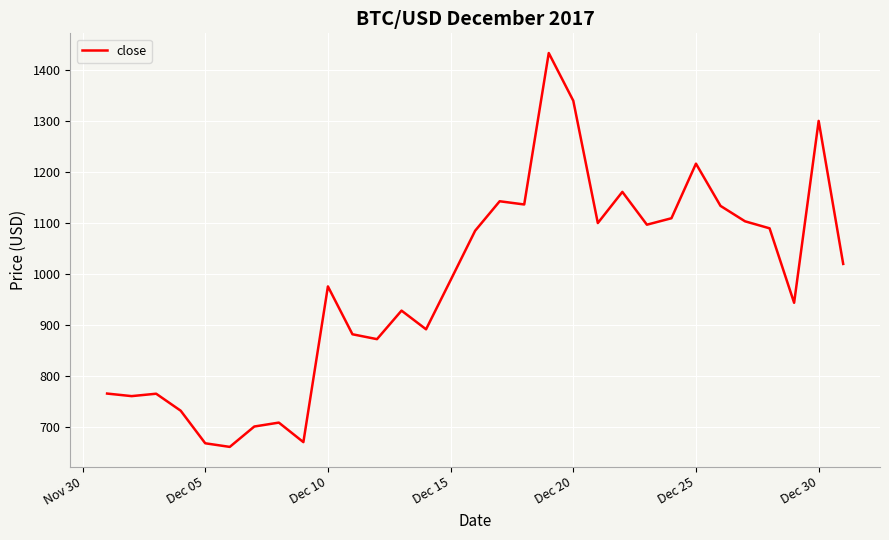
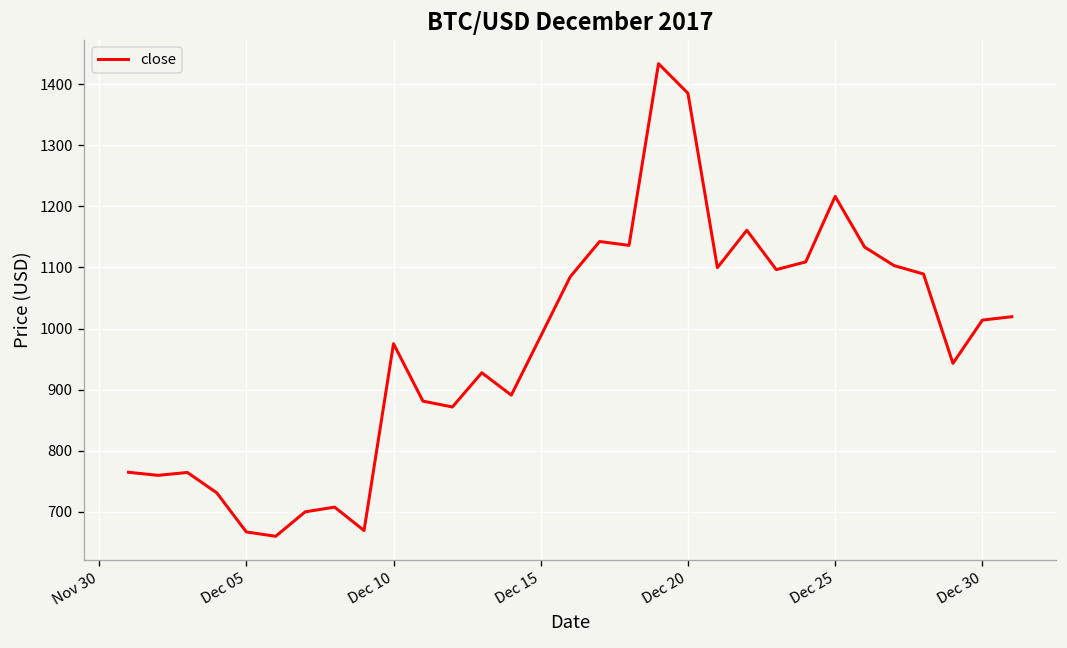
  {
    "Dec 05": 670,
    "Dec 10": 980,
    "Dec 15": 990,
-   "Dec 20": 1340,
+   "Dec 20": 1380,
    "Dec 25": 1220,
-   "Dec 30": 1300
+   "Dec 30": 1010
  }
